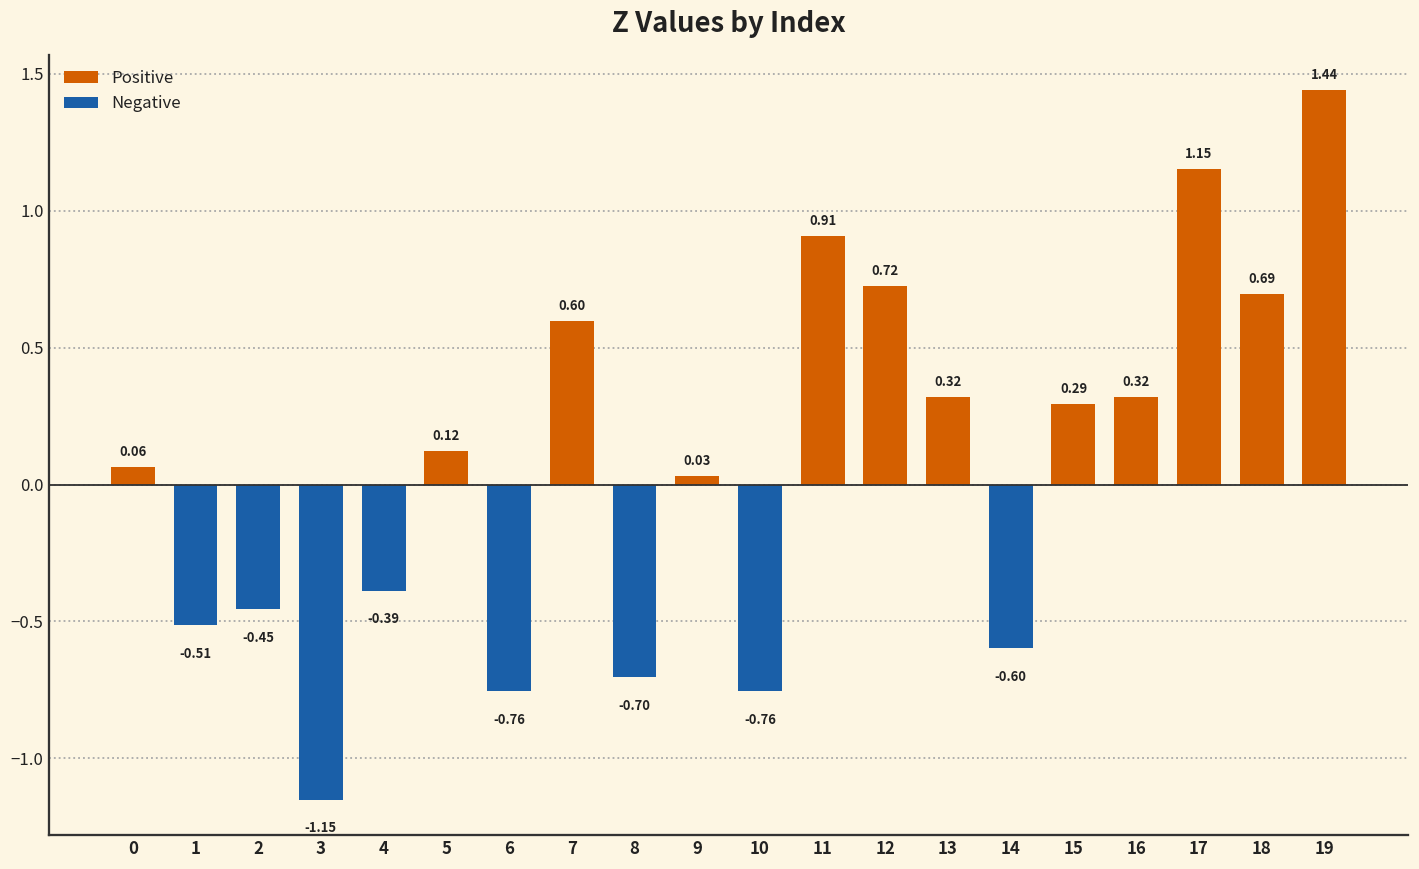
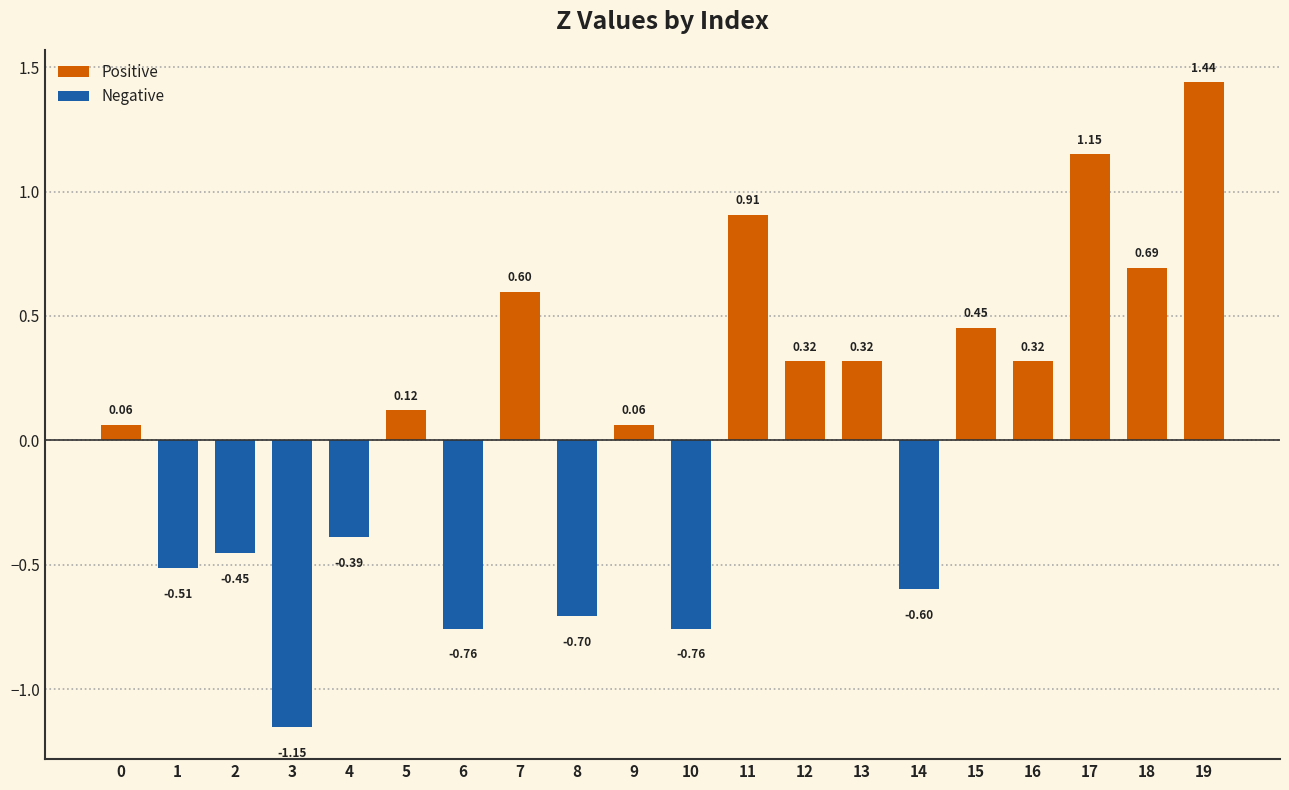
  {
    "0": 0.06,
    "1": -0.51,
    "2": -0.45,
    "3": -1.15,
    "4": -0.39,
    "5": 0.12,
    "6": -0.76,
    "7": 0.60,
    "8": -0.70,
-   "9": 0.03,
+   "9": 0.06,
    "10": -0.76,
    "11": 0.91,
-   "12": 0.72,
+   "12": 0.32,
    "13": 0.32,
    "14": -0.60,
-   "15": 0.29,
+   "15": 0.45,
    "16": 0.32,
    "17": 1.15,
    "18": 0.69,
    "19": 1.44
  }
